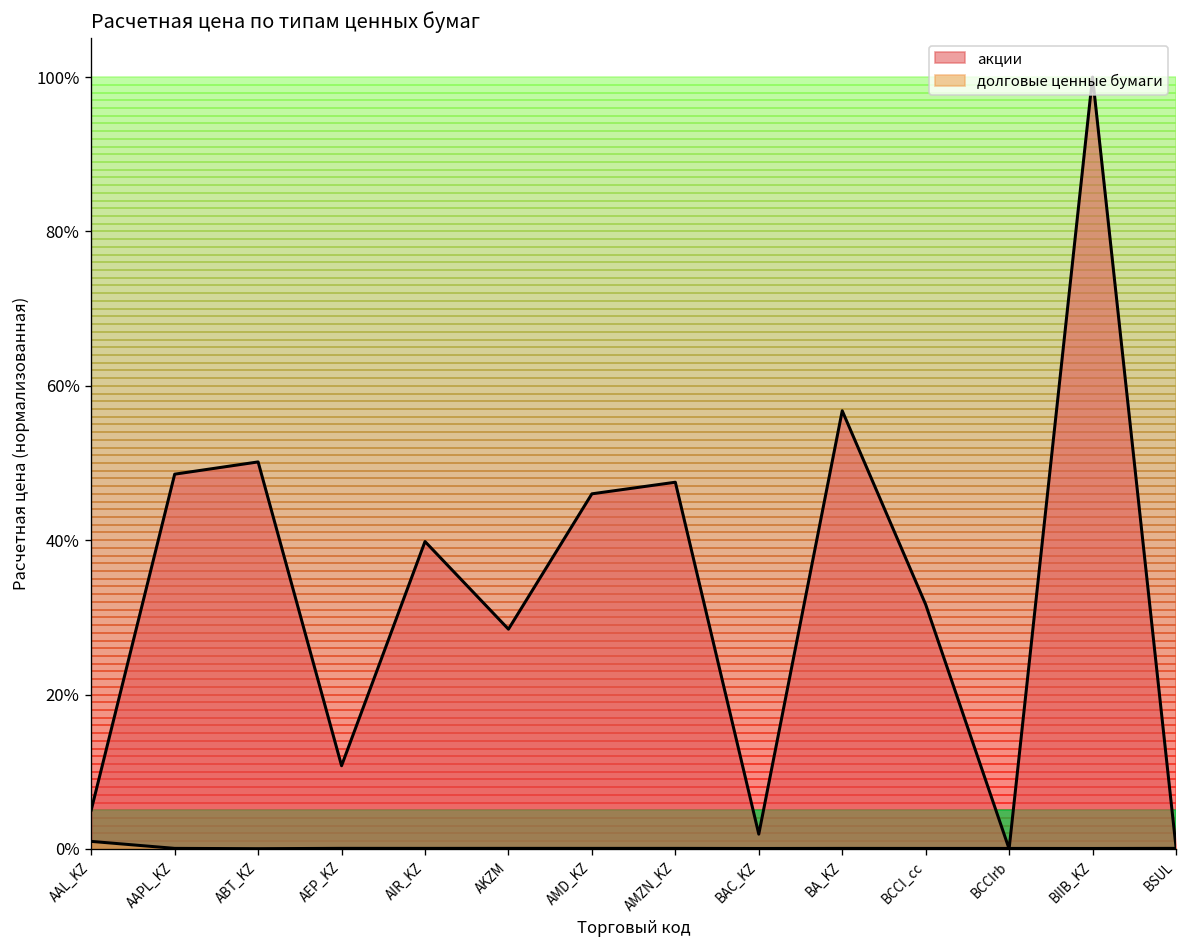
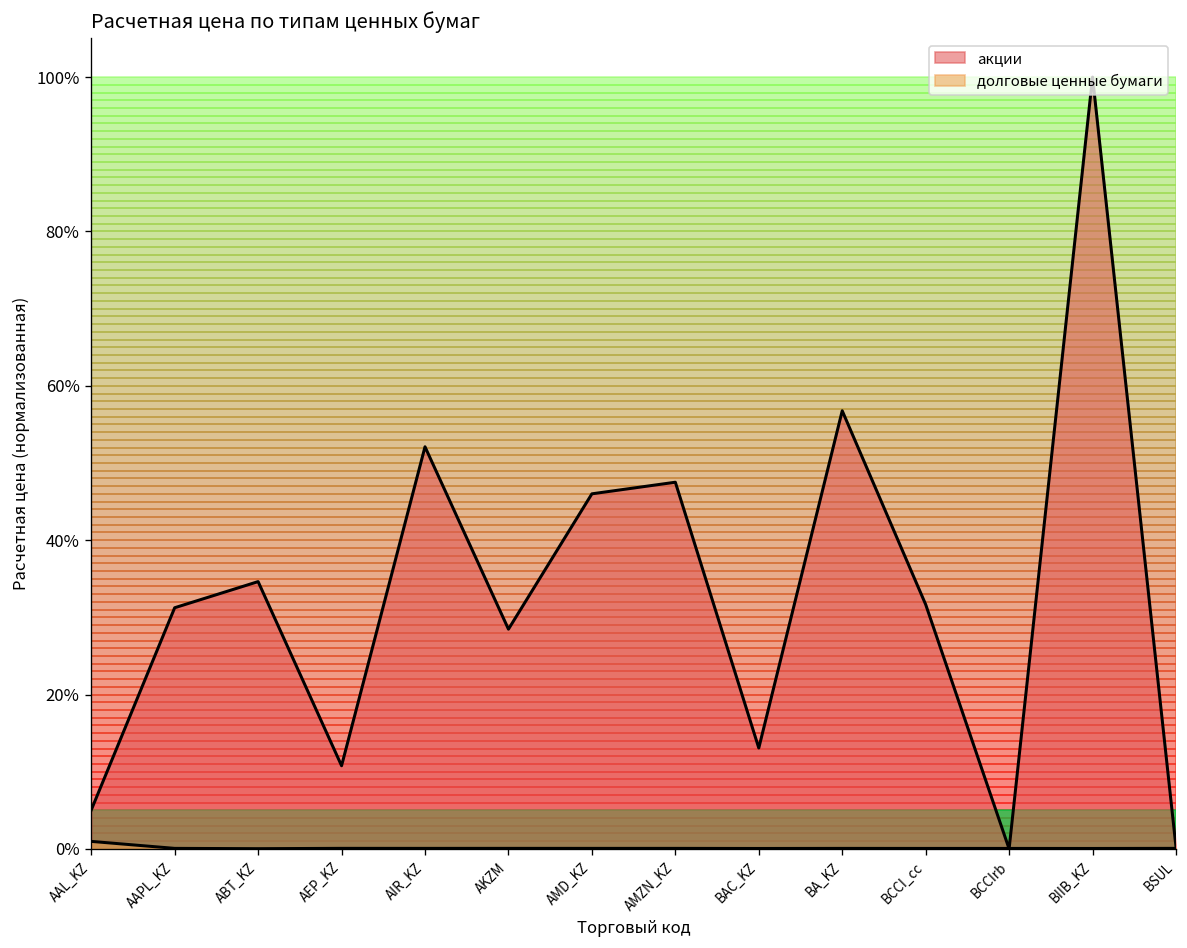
  {
    "акции": {
      "AAL_KZ": "5%",
-     "AAPL_KZ": "49%",
-     "ABT_KZ": "50%",
+     "AAPL_KZ": "31%",
+     "ABT_KZ": "35%",
      "AEP_KZ": "11%",
-     "AIR_KZ": "40%",
+     "AIR_KZ": "52%",
      "AKZM": "28%",
      "AMD_KZ": "46%",
      "AMZN_KZ": "48%",
-     "BAC_KZ": "2%",
+     "BAC_KZ": "13%",
      "BA_KZ": "57%",
      "BCCI_cc": "32%"
    },
    "долговые ценные бумаги": {
      "AAL_KZ": "1%",
      "AAPL_KZ": "0%",
      "ABT_KZ": "0%",
      "AEP_KZ": "0%",
      "AIR_KZ": "0%",
      "AKZM": "0%",
      "AMD_KZ": "0%",
      "AMZN_KZ": "0%",
      "BAC_KZ": "0%",
      "BA_KZ": "0%",
      "BCCI_cc": "0%",
      "BIIB_KZ": "0%"
    }
  }
